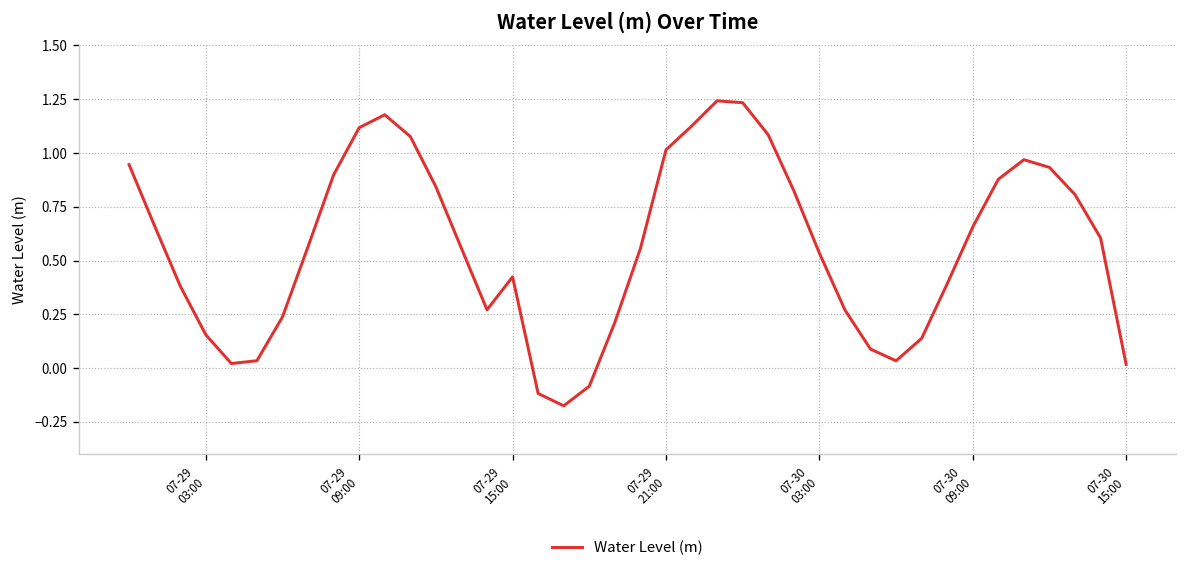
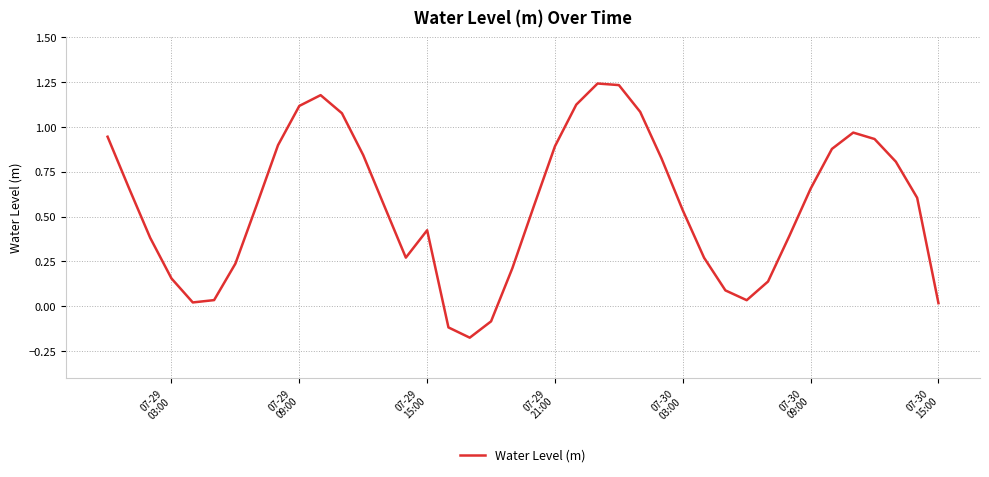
  {
    "07-29 03:00": 0.15,
    "07-29 09:00": 1.12,
    "07-29 15:00": 0.42,
-   "07-29 21:00": 1.01,
+   "07-29 21:00": 0.89,
    "07-30 03:00": 0.53,
    "07-30 09:00": 0.66,
    "07-30 15:00": 0.02
  }
